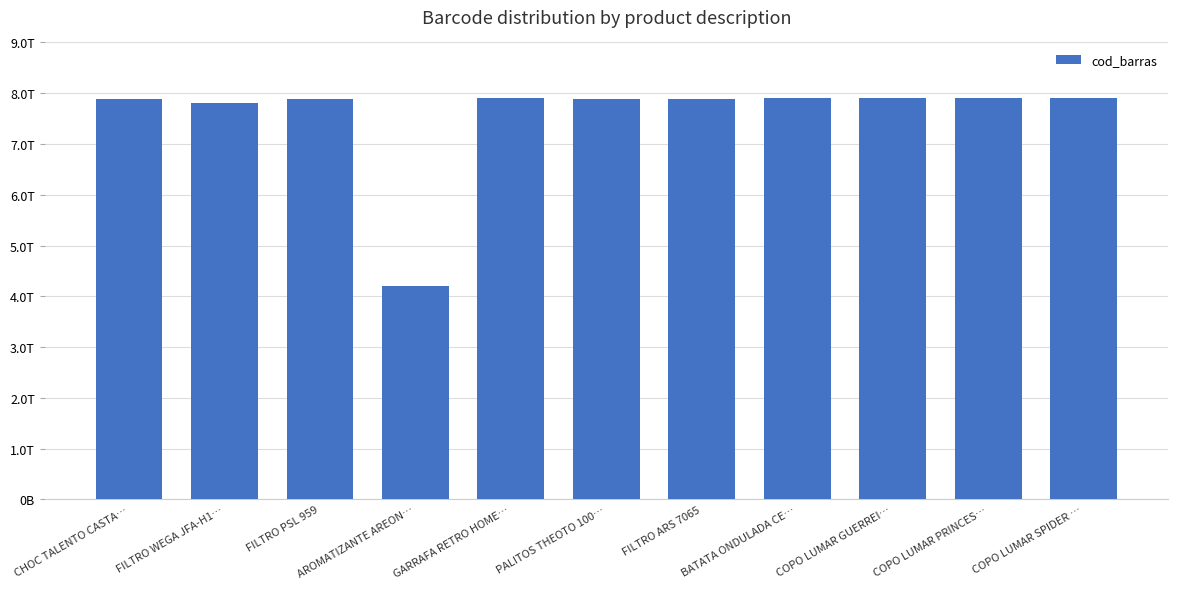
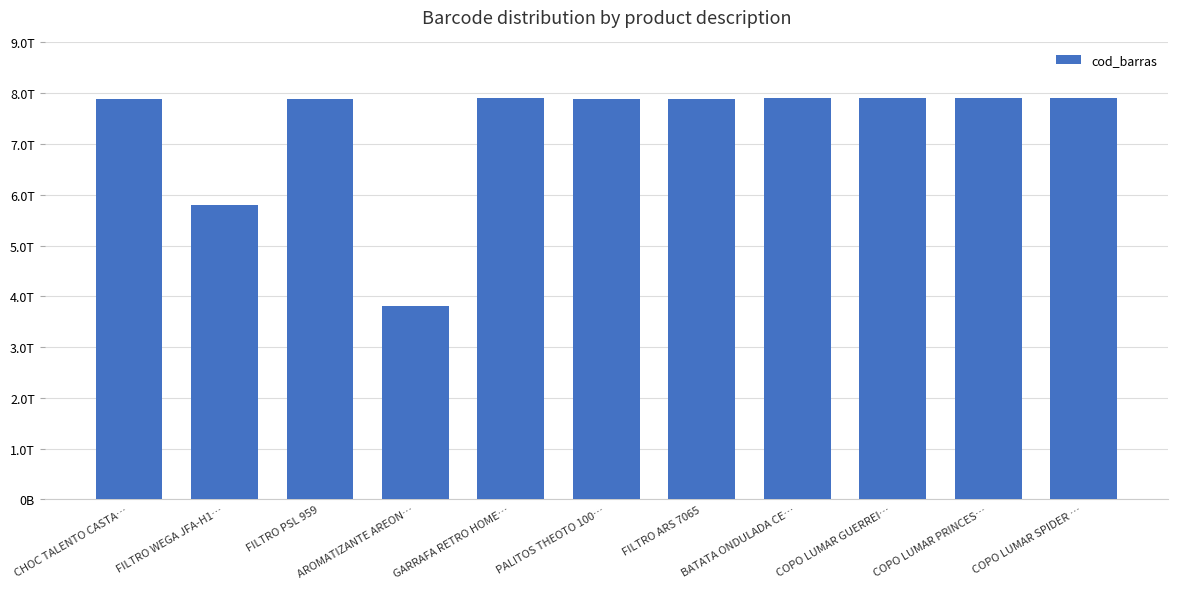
  {
    "CHOC TALENTO CASTA…": "7.9T",
-   "FILTRO WEGA JFA-H1…": "7.8T",
+   "FILTRO WEGA JFA-H1…": "5.8T",
    "FILTRO PSL 959": "7.9T",
-   "AROMATIZANTE AREON…": "4.2T",
+   "AROMATIZANTE AREON…": "3.8T",
    "GARRAFA RETRO HOME…": "7.9T",
    "PALITOS THEOTO 100…": "7.9T",
    "FILTRO ARS 7065": "7.9T",
    "BATATA ONDULADA CE…": "7.9T",
    "COPO LUMAR GUERREI…": "7.9T",
    "COPO LUMAR PRINCES…": "7.9T",
    "COPO LUMAR SPIDER …": "7.9T"
  }
